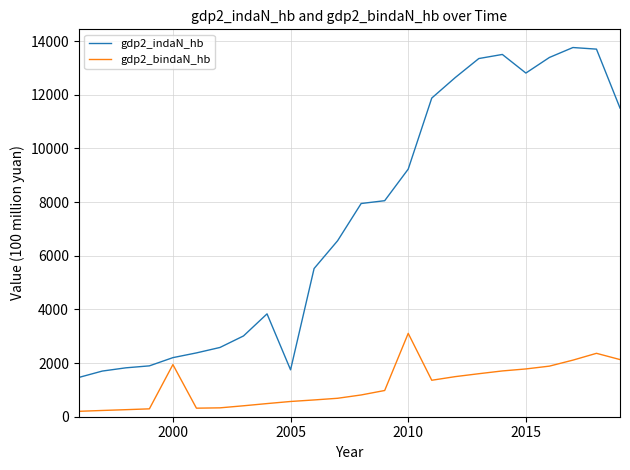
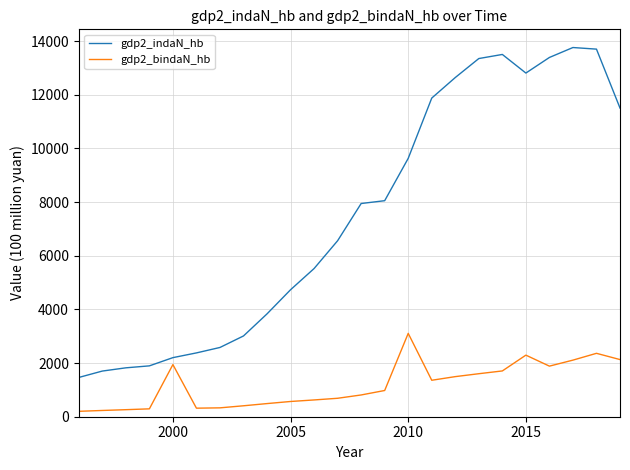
  {
    "gdp2_indaN_hb": {
      "2000": 2200,
-     "2005": 1700,
-     "2010": 9200,
+     "2005": 4700,
+     "2010": 9600,
      "2015": 12800
    },
    "gdp2_bindaN_hb": {
      "2000": 1900,
      "2005": 600,
      "2010": 3100,
-     "2015": 1800
+     "2015": 2300
    }
  }
